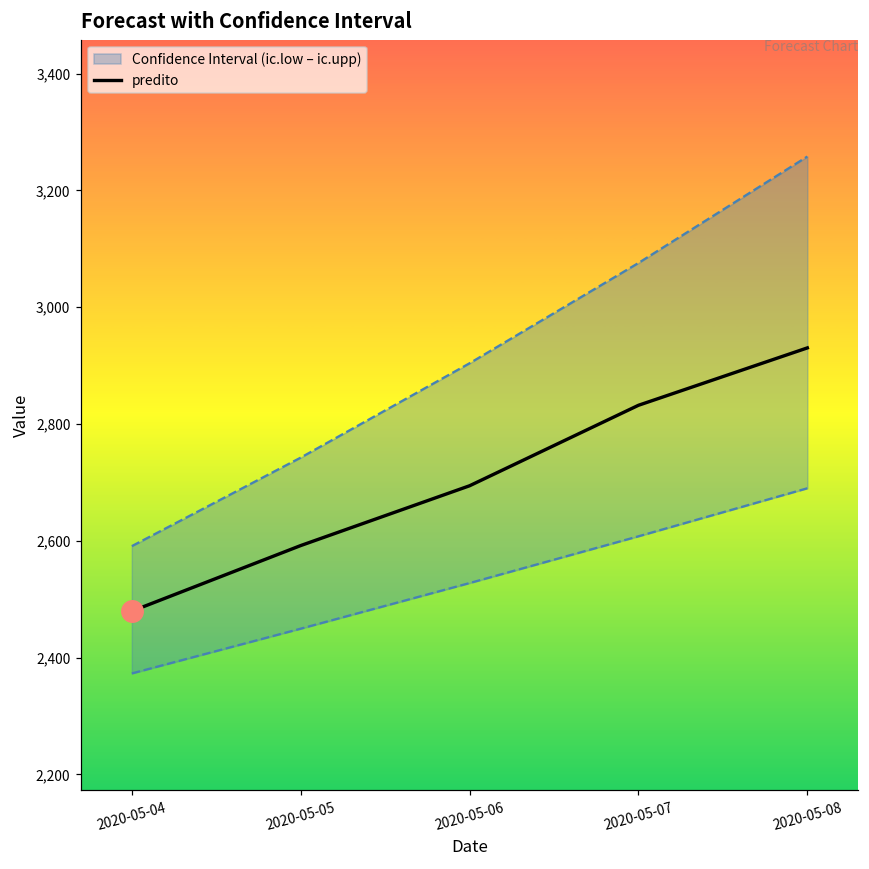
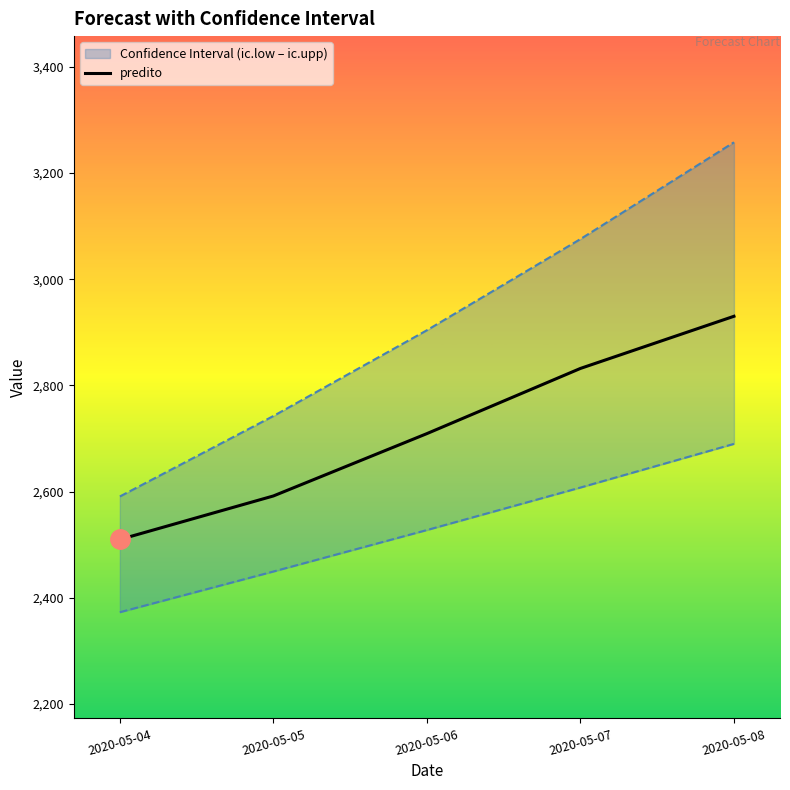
  {
    "predito": {
-     "2020-05-04": "2,480",
+     "2020-05-04": "2,510",
      "2020-05-05": "2,590",
-     "2020-05-06": "2,690",
+     "2020-05-06": "2,710",
      "2020-05-07": "2,830",
      "2020-05-08": "2,930"
    }
  }
